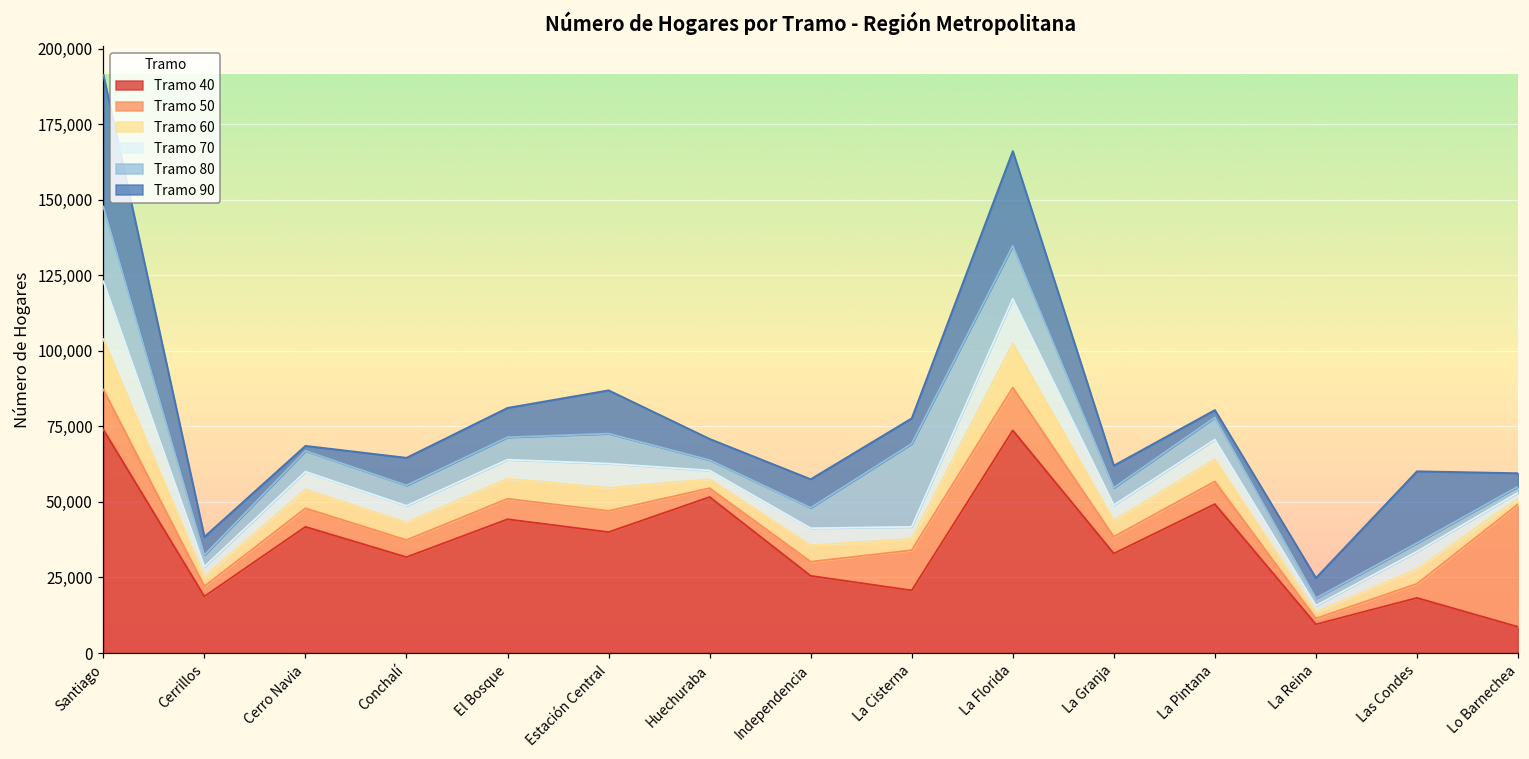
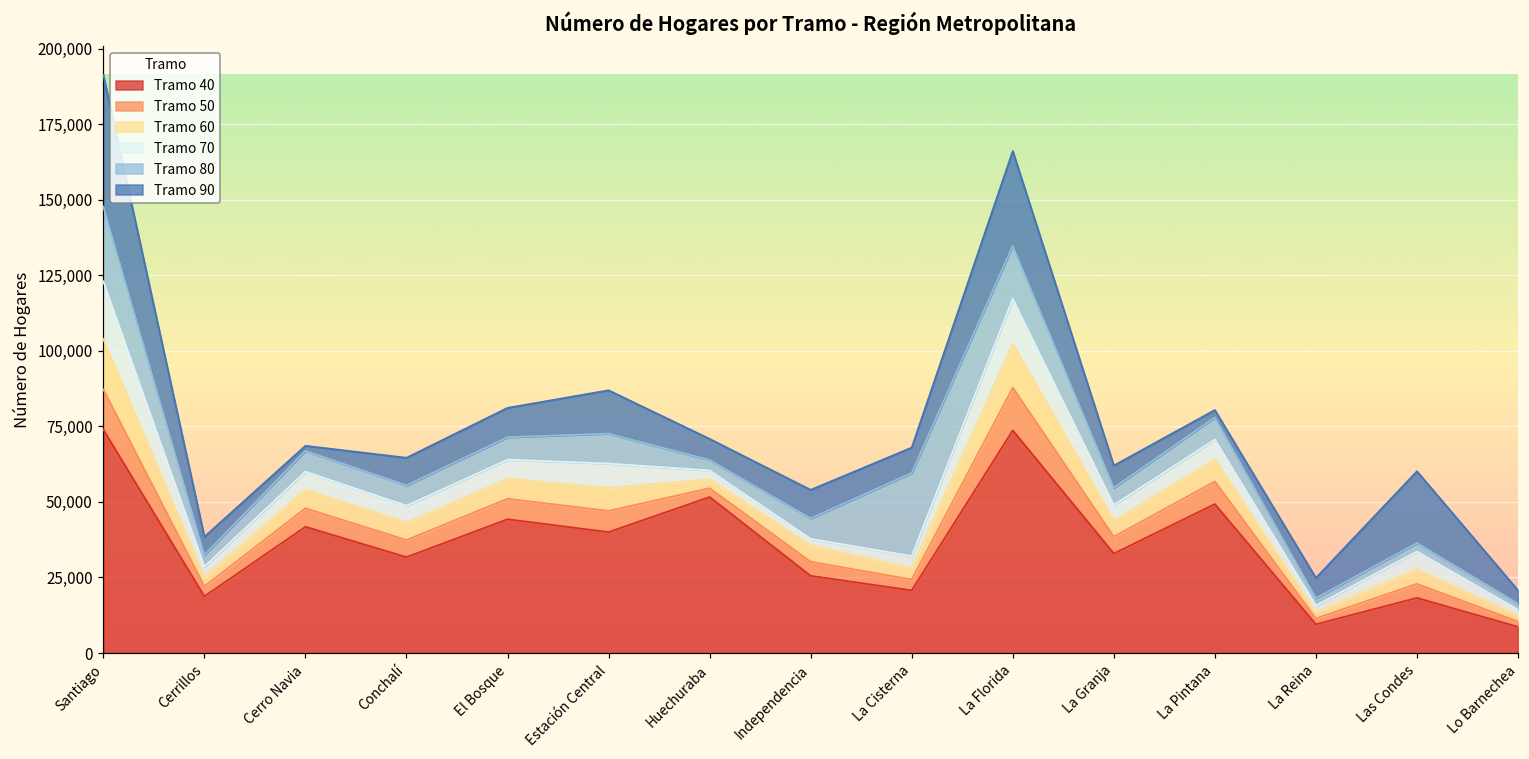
  {
    "Tramo 40": {
      "Santiago": "74,000",
      "Cerrillos": "19,000",
      "Cerro Navia": "42,000",
      "Conchalí": "32,000",
      "El Bosque": "44,000",
      "Estación Central": "40,000",
      "Huechuraba": "52,000",
      "Independencia": "26,000",
      "La Cisterna": "21,000",
      "La Florida": "74,000",
      "La Granja": "33,000",
      "La Pintana": "49,000",
      "La Reina": "9,000",
      "Las Condes": "18,000",
      "Lo Barnechea": "9,000"
    },
    "Tramo 50": {
      "Santiago": "13,000",
      "Cerrillos": "3,000",
      "Cerro Navia": "6,000",
      "Conchalí": "6,000",
      "El Bosque": "7,000",
      "Estación Central": "7,000",
      "Huechuraba": "3,000",
      "Independencia": "5,000",
-     "La Cisterna": "13,000",
+     "La Cisterna": "4,000",
      "La Florida": "14,000",
      "La Granja": "6,000",
      "La Pintana": "7,000",
      "La Reina": "2,000",
      "Las Condes": "5,000",
-     "Lo Barnechea": "41,000"
+     "Lo Barnechea": "2,000"
    },
    "Tramo 60": {
      "Santiago": "17,000",
      "Cerrillos": "3,000",
      "Cerro Navia": "6,000",
      "Conchalí": "6,000",
      "El Bosque": "7,000",
      "Estación Central": "8,000",
      "Huechuraba": "3,000",
      "Independencia": "5,000",
      "La Cisterna": "4,000",
      "La Florida": "15,000",
      "La Granja": "5,000",
      "La Pintana": "7,000",
      "La Reina": "2,000",
      "Las Condes": "5,000",
      "Lo Barnechea": "2,000"
    },
    "Tramo 70": {
      "Santiago": "19,000",
      "Cerrillos": "3,000",
      "Cerro Navia": "6,000",
      "Conchalí": "5,000",
      "El Bosque": "6,000",
      "Estación Central": "8,000",
      "Huechuraba": "3,000",
-     "Independencia": "6,000",
+     "Independencia": "2,000",
      "La Cisterna": "4,000",
      "La Florida": "15,000",
      "La Granja": "5,000",
      "La Pintana": "6,000",
      "La Reina": "2,000",
      "Las Condes": "6,000",
      "Lo Barnechea": "2,000"
    },
    "Tramo 80": {
      "Santiago": "25,000",
      "Cerrillos": "4,000",
      "Cerro Navia": "7,000",
      "Conchalí": "7,000",
      "El Bosque": "7,000",
      "Estación Central": "10,000",
      "Huechuraba": "3,000",
      "Independencia": "7,000",
      "La Cisterna": "28,000",
      "La Florida": "18,000",
      "La Granja": "6,000",
      "La Pintana": "7,000",
      "La Reina": "2,000",
      "Las Condes": "3,000",
      "Lo Barnechea": "2,000"
    },
    "Tramo 90": {
      "Santiago": "44,000",
      "Cerrillos": "6,000",
      "Cerro Navia": "2,000",
      "Conchalí": "9,000",
      "El Bosque": "10,000",
      "Estación Central": "14,000",
      "Huechuraba": "7,000",
      "Independencia": "9,000",
      "La Cisterna": "8,000",
      "La Florida": "31,000",
      "La Granja": "7,000",
      "La Pintana": "2,000",
      "La Reina": "7,000",
      "Las Condes": "24,000",
      "Lo Barnechea": "4,000"
    }
  }
